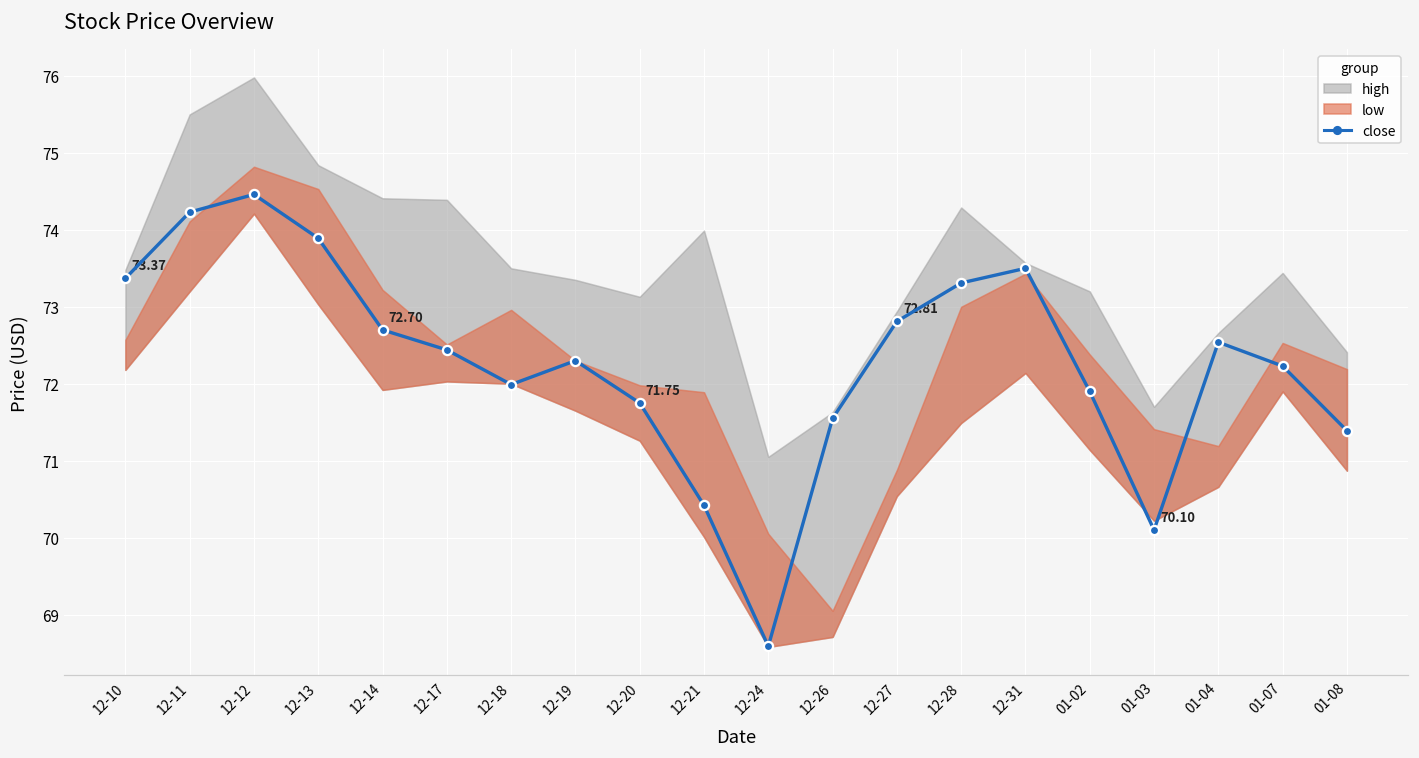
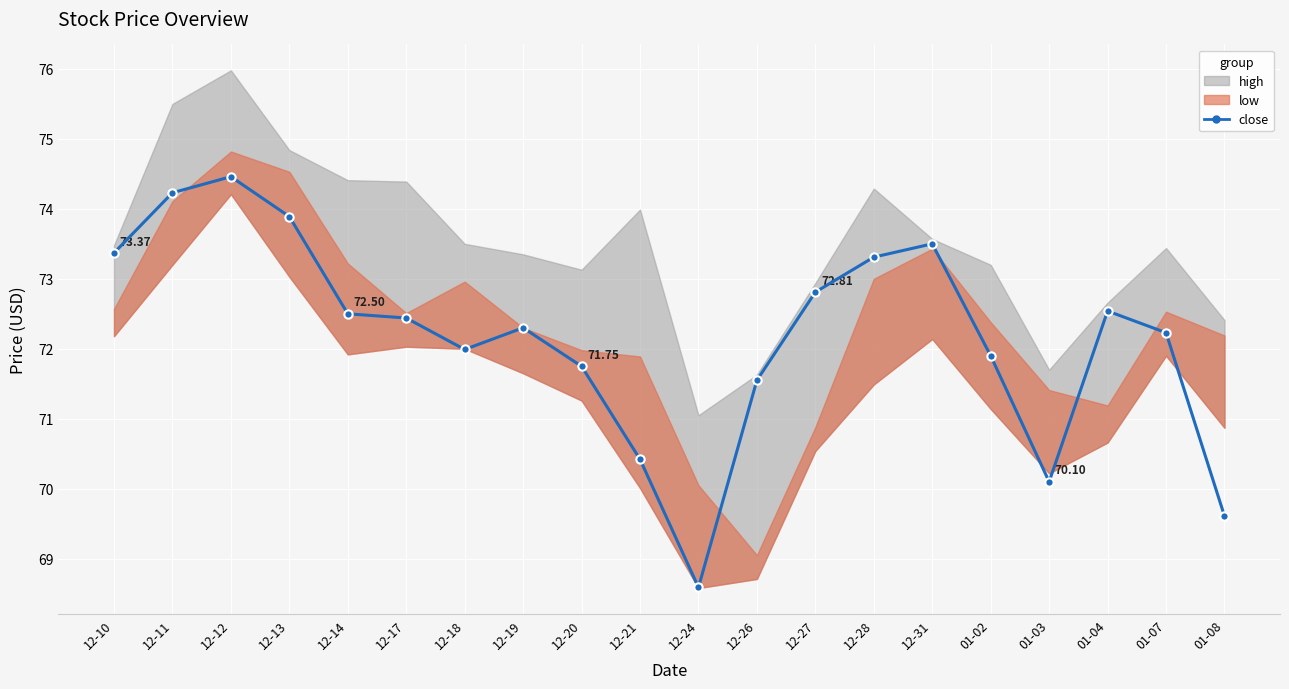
  {
    "close": {
      "12-10": 73.37,
-     "12-14": 72.70,
+     "12-14": 72.50,
      "12-20": 71.75,
      "12-27": 72.81,
      "01-03": 70.10,
-     "01-08": 71.4
+     "01-08": 69.6
    }
  }
